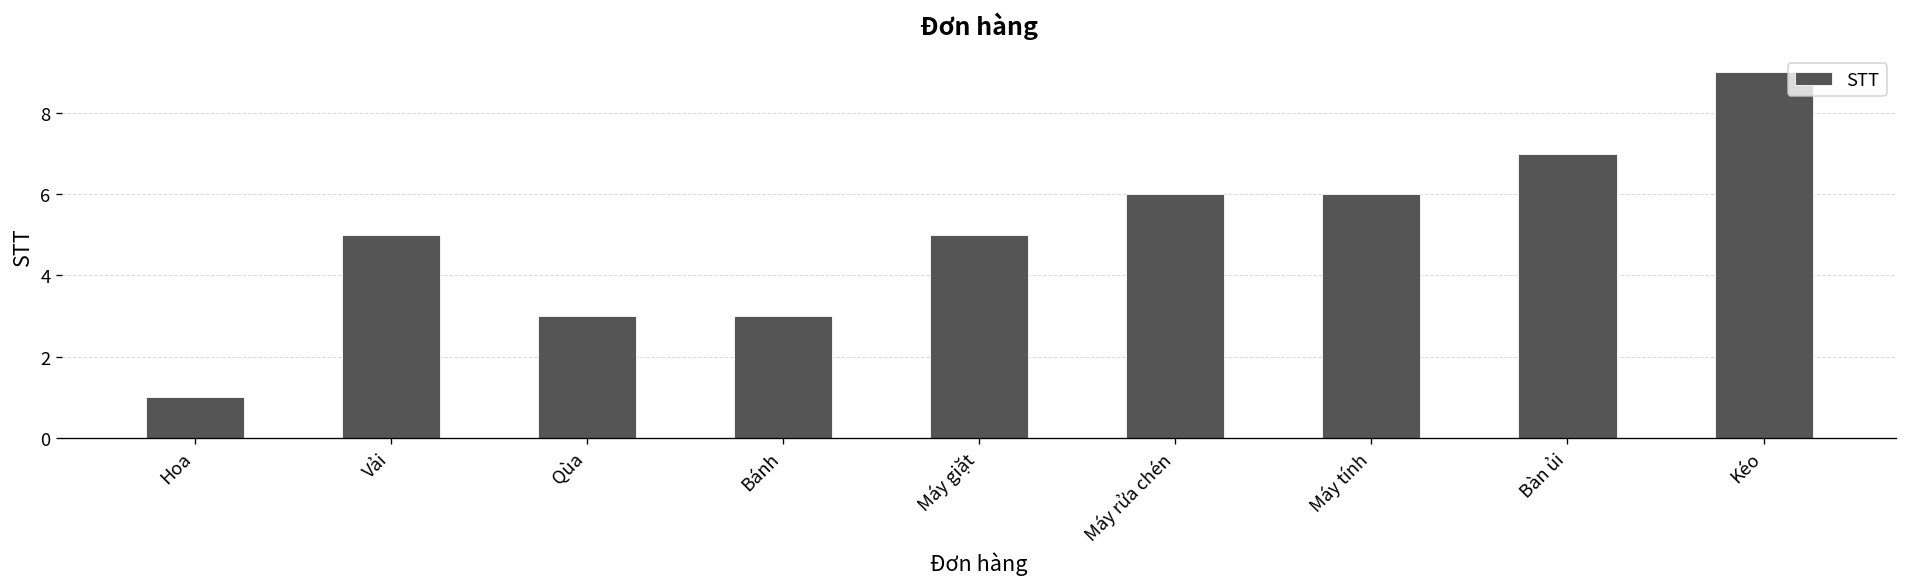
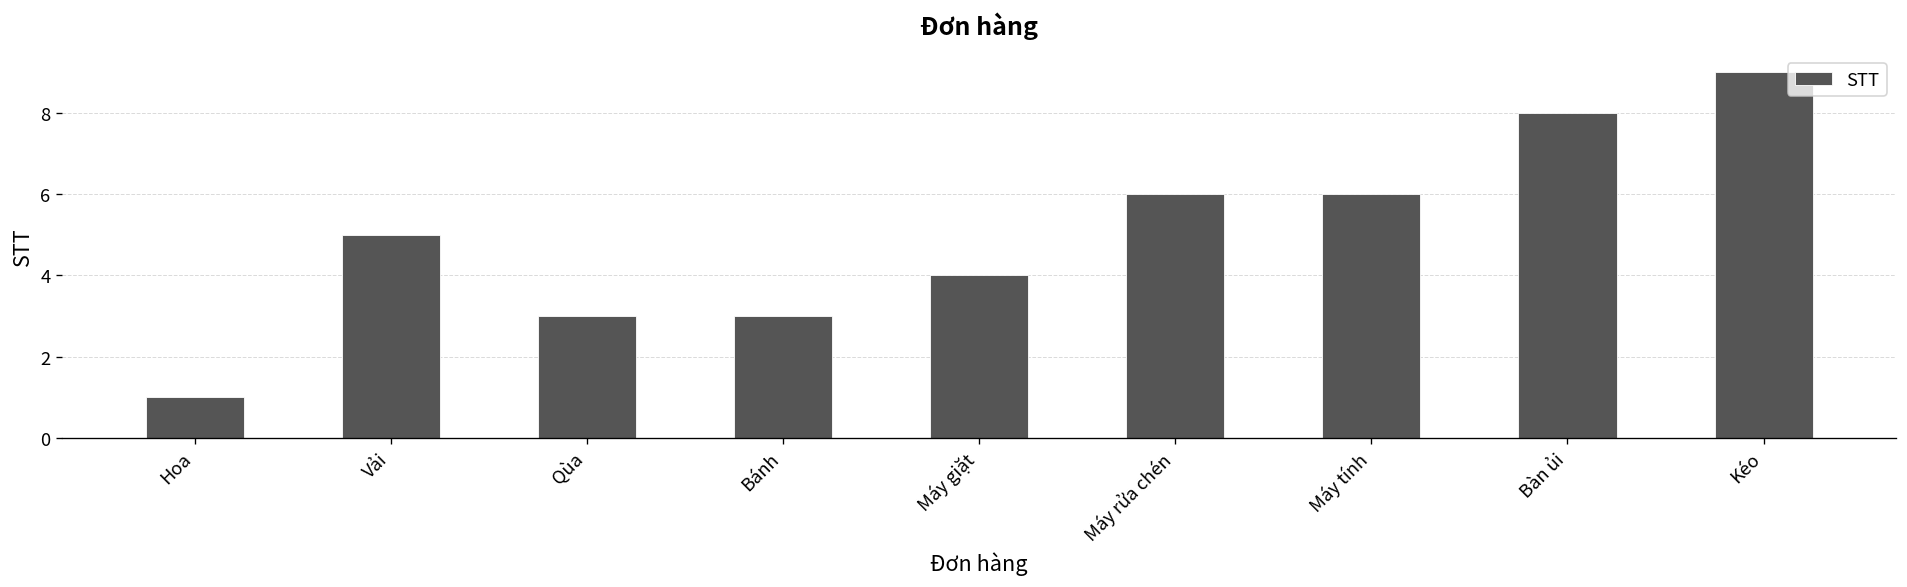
  {
    "Hoa": 1,
    "Vải": 5,
    "Qùa": 3,
    "Bánh": 3,
-   "Máy giặt": 5,
+   "Máy giặt": 4,
    "Máy rửa chén": 6,
    "Máy tính": 6,
-   "Bàn ủi": 7,
+   "Bàn ủi": 8,
    "Kéo": 9
  }
